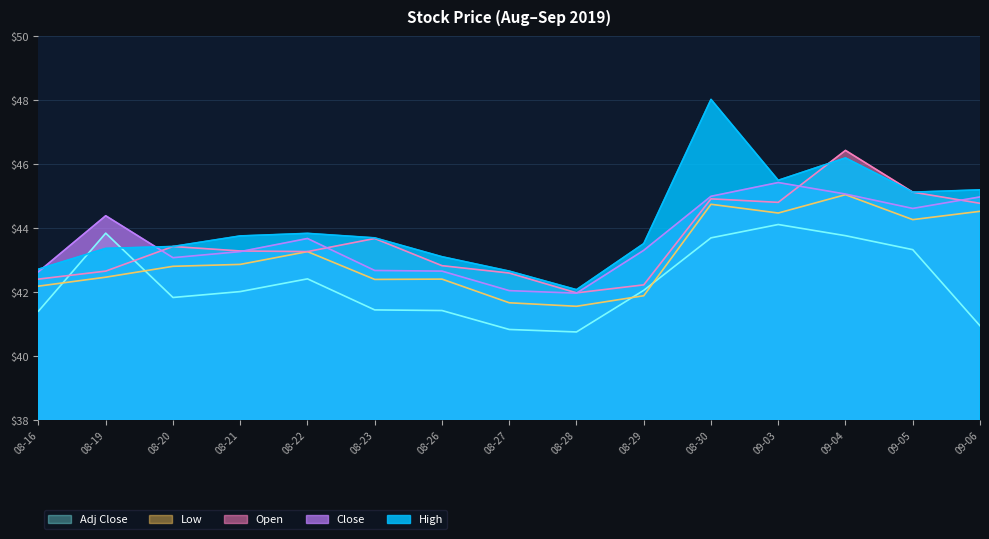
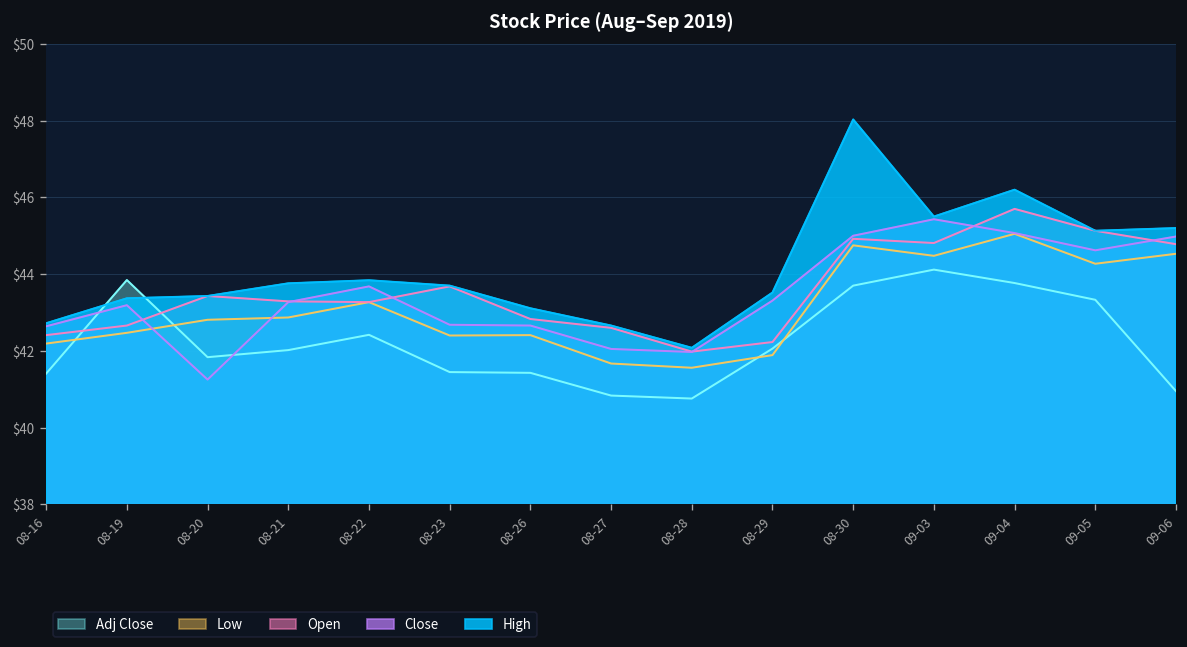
  {
    "Adj Close": {
      "08-16": "$41.4",
      "08-19": "$43.8",
      "08-20": "$41.8",
      "08-21": "$42.0",
      "08-22": "$42.4",
      "08-23": "$41.4",
      "08-26": "$41.4",
      "08-27": "$40.8",
      "08-28": "$40.8",
      "08-29": "$42.1",
      "08-30": "$43.7",
      "09-03": "$44.1",
      "09-04": "$43.8",
      "09-05": "$43.3",
      "09-06": "$41.0"
    },
    "Low": {
      "08-16": "$42.2",
      "08-19": "$42.5",
      "08-20": "$42.8",
      "08-21": "$42.9",
      "08-23": "$42.4",
      "08-26": "$42.4",
      "08-27": "$41.7",
      "08-28": "$41.6",
      "08-29": "$41.9",
      "08-30": "$44.8",
      "09-03": "$44.5",
      "09-05": "$44.3",
      "09-06": "$44.5"
    },
    "Open": {
      "08-16": "$42.4",
      "08-19": "$42.7",
      "08-26": "$42.8",
      "08-29": "$42.2",
      "08-30": "$44.9",
      "09-03": "$44.8",
-     "09-04": "$46.4",
+     "09-04": "$45.7",
      "09-06": "$44.8"
    },
    "Close": {
-     "08-19": "$44.4",
-     "08-20": "$43.1",
+     "08-19": "$43.2",
+     "08-20": "$41.3",
      "08-22": "$43.7",
      "08-23": "$42.7",
      "08-26": "$42.7",
      "08-27": "$42.0",
      "08-29": "$43.3",
      "08-30": "$45.0",
      "09-05": "$44.6",
      "09-06": "$45.0"
    },
    "High": {
      "08-19": "$43.4",
      "08-21": "$43.8",
      "08-22": "$43.8",
      "08-26": "$43.1",
      "08-28": "$42.1",
      "08-29": "$43.5",
      "08-30": "$48.0",
      "09-04": "$46.2",
      "09-06": "$45.2"
    }
  }
